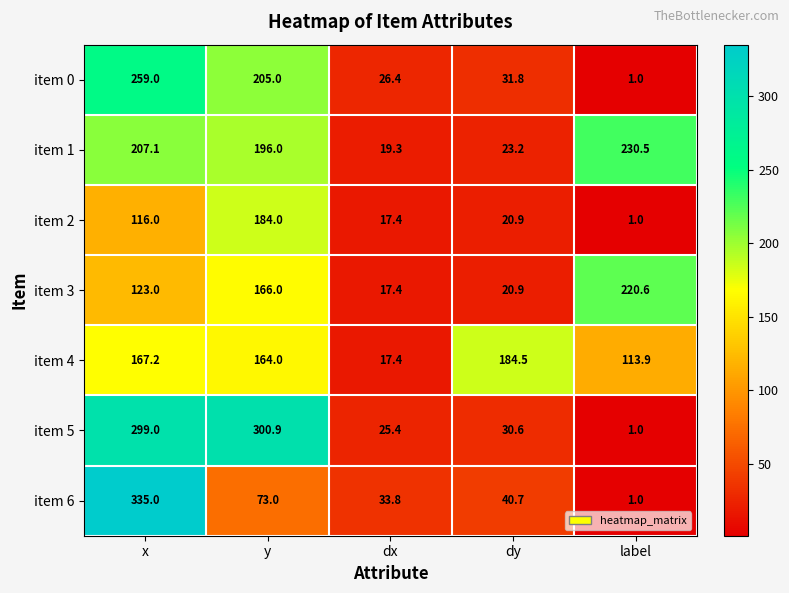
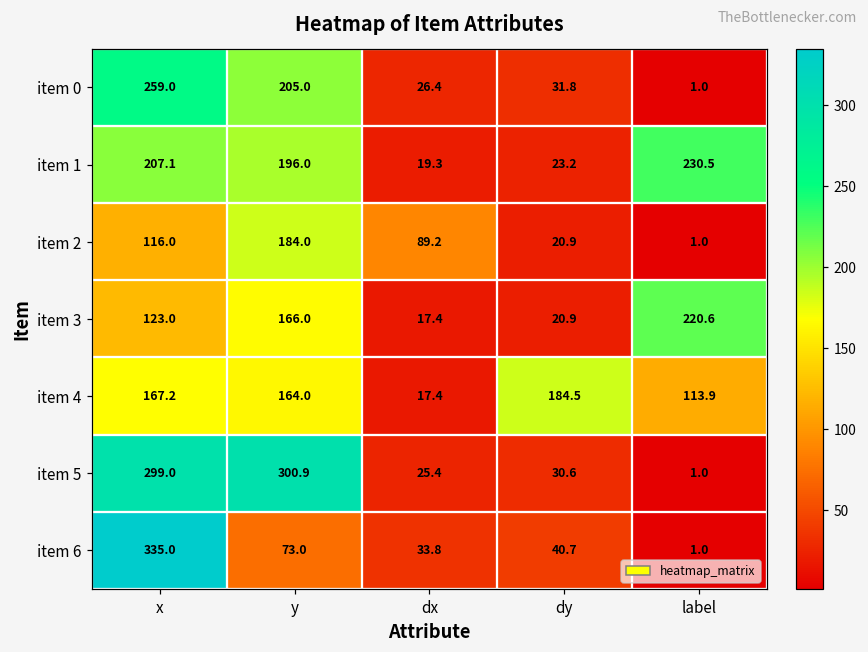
  {
    "item 0": {
      "x": 259.0,
      "y": 205.0,
      "dx": 26.4,
      "dy": 31.8,
      "label": 1.0
    },
    "item 1": {
      "x": 207.1,
      "y": 196.0,
      "dx": 19.3,
      "dy": 23.2,
      "label": 230.5
    },
    "item 2": {
      "x": 116.0,
      "y": 184.0,
-     "dx": 17.4,
+     "dx": 89.2,
      "dy": 20.9,
      "label": 1.0
    },
    "item 3": {
      "x": 123.0,
      "y": 166.0,
      "dx": 17.4,
      "dy": 20.9,
      "label": 220.6
    },
    "item 4": {
      "x": 167.2,
      "y": 164.0,
      "dx": 17.4,
      "dy": 184.5,
      "label": 113.9
    },
    "item 5": {
      "x": 299.0,
      "y": 300.9,
      "dx": 25.4,
      "dy": 30.6,
      "label": 1.0
    },
    "item 6": {
      "x": 335.0,
      "y": 73.0,
      "dx": 33.8,
      "dy": 40.7,
      "label": 1.0
    }
  }
